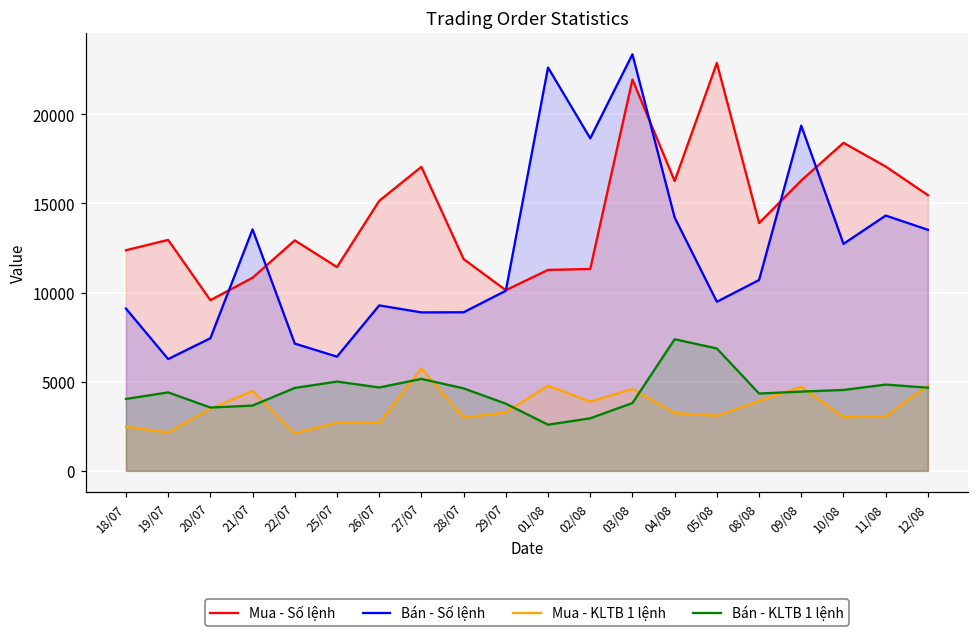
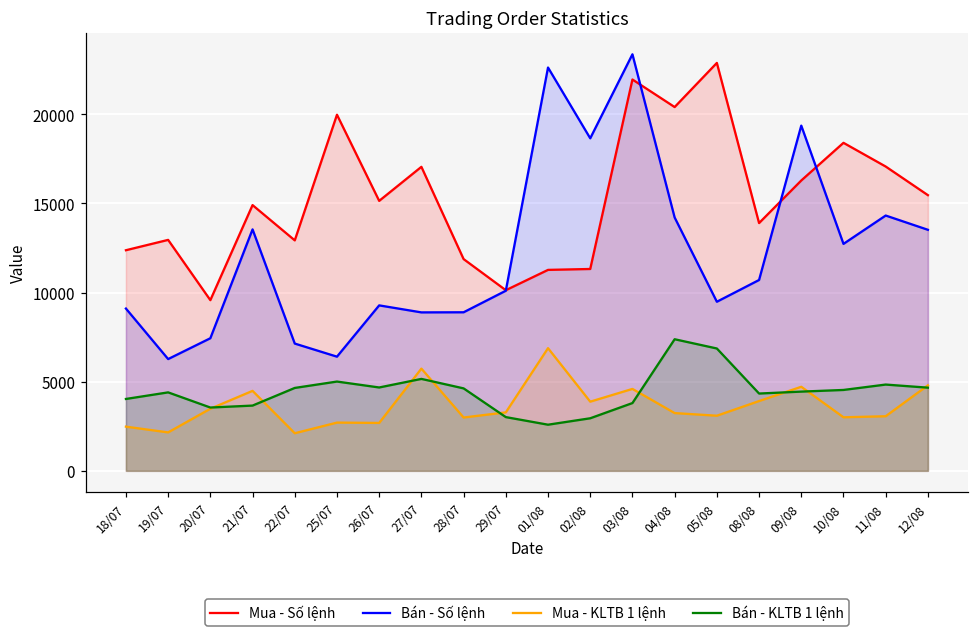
  {
    "Mua - Số lệnh": {
      "18/07": 12400,
      "19/07": 13000,
      "20/07": 9600,
-     "21/07": 10800,
+     "21/07": 14900,
      "22/07": 12900,
-     "25/07": 11400,
+     "25/07": 20000,
      "26/07": 15100,
      "27/07": 17100,
      "28/07": 11900,
      "01/08": 11300,
      "02/08": 11300,
      "03/08": 22000,
-     "04/08": 16300,
+     "04/08": 20400,
      "05/08": 22900,
      "08/08": 13900,
      "09/08": 16300,
      "10/08": 18400,
      "11/08": 17100,
      "12/08": 15500
    },
    "Bán - Số lệnh": {
      "18/07": 9100,
      "19/07": 6300,
      "20/07": 7400,
      "21/07": 13500,
      "22/07": 7100,
      "25/07": 6400,
      "26/07": 9300,
      "27/07": 8900,
      "28/07": 8900,
      "01/08": 22600,
      "02/08": 18700,
      "03/08": 23400,
      "04/08": 14200,
      "05/08": 9500,
      "08/08": 10700,
      "09/08": 19400,
      "10/08": 12700,
      "11/08": 14300,
      "12/08": 13500
    },
    "Mua - KLTB 1 lệnh": {
      "18/07": 2500,
      "19/07": 2200,
      "21/07": 4500,
      "22/07": 2100,
      "25/07": 2700,
      "26/07": 2700,
      "27/07": 5700,
      "28/07": 3000,
      "29/07": 3300,
-     "01/08": 4800,
+     "01/08": 6900,
      "02/08": 3900,
      "03/08": 4600,
      "04/08": 3200,
      "05/08": 3100,
      "08/08": 3900,
      "09/08": 4700,
      "10/08": 3000,
      "11/08": 3100
    },
    "Bán - KLTB 1 lệnh": {
      "18/07": 4000,
      "19/07": 4400,
      "21/07": 3700,
      "22/07": 4600,
      "25/07": 5000,
      "26/07": 4700,
      "27/07": 5200,
      "28/07": 4600,
-     "29/07": 3800,
+     "29/07": 3000,
      "01/08": 2600,
      "02/08": 2900,
      "03/08": 3800,
      "04/08": 7400,
      "05/08": 6900,
      "08/08": 4300,
      "09/08": 4400,
      "10/08": 4500,
      "11/08": 4800
    }
  }
